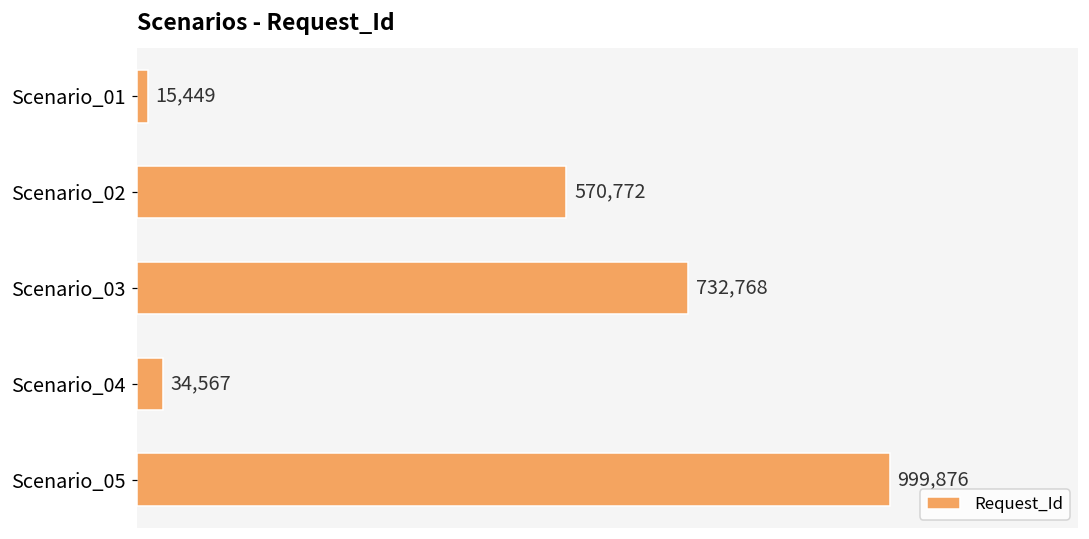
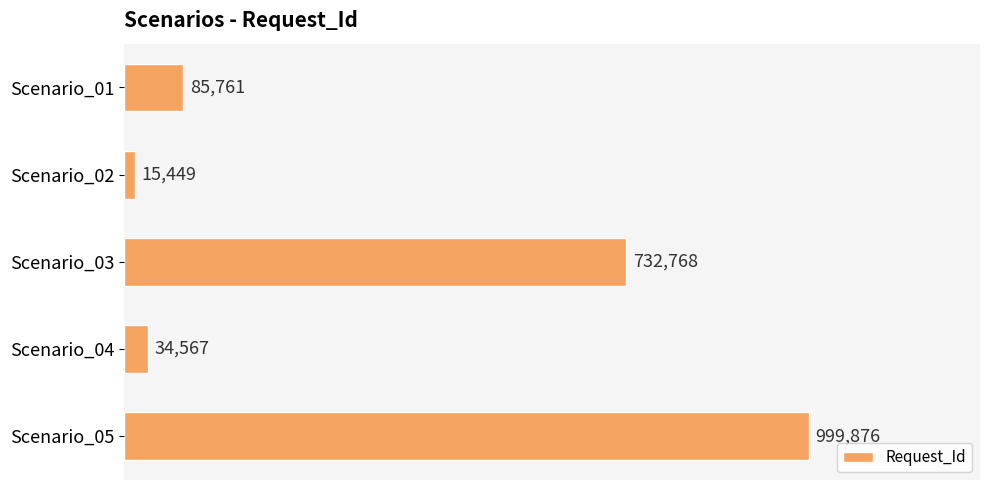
  {
-   "Scenario_01": "15,449",
-   "Scenario_02": "570,772",
+   "Scenario_01": "85,761",
+   "Scenario_02": "15,449",
    "Scenario_03": "732,768",
    "Scenario_04": "34,567"
  }
